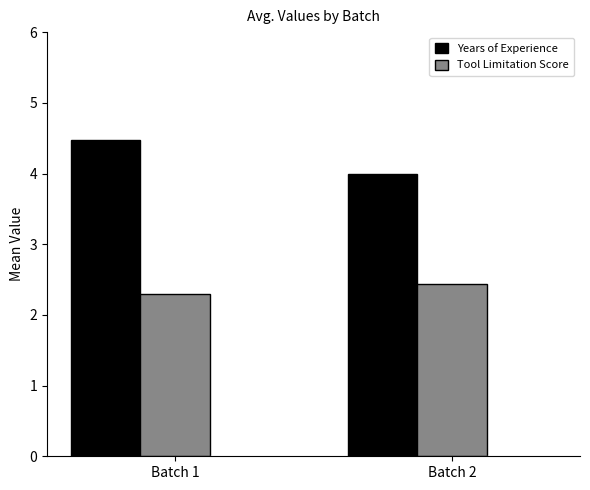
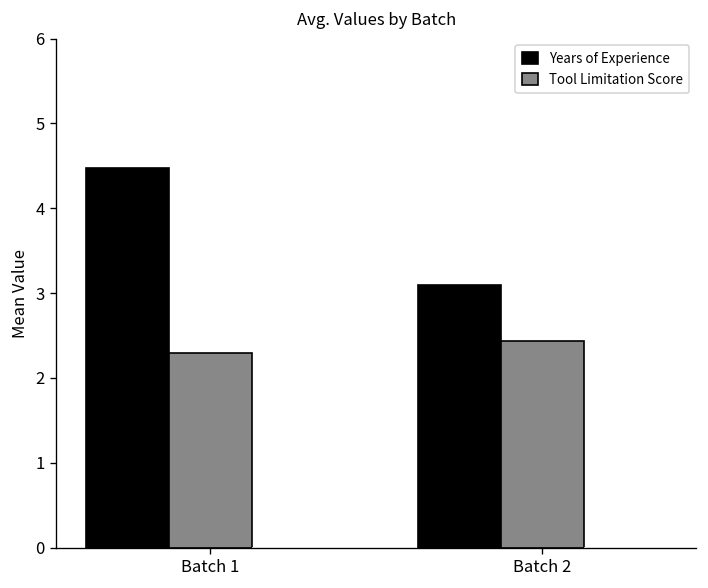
  {
    "Years of Experience": {
      "Batch 1": 4.5,
-     "Batch 2": 4.0
+     "Batch 2": 3.1
    },
    "Tool Limitation Score": {
      "Batch 1": 2.3,
      "Batch 2": 2.4
    }
  }
